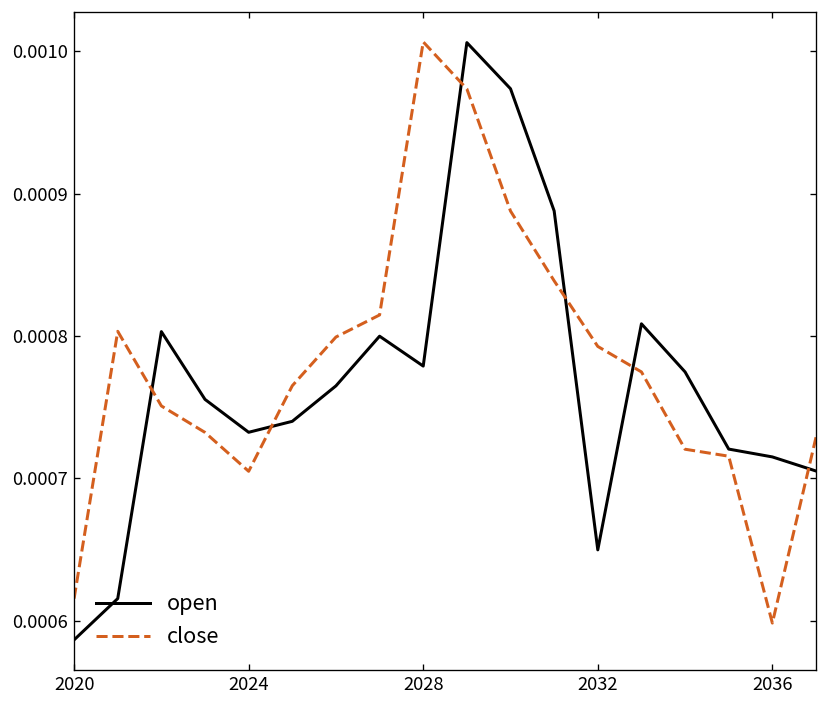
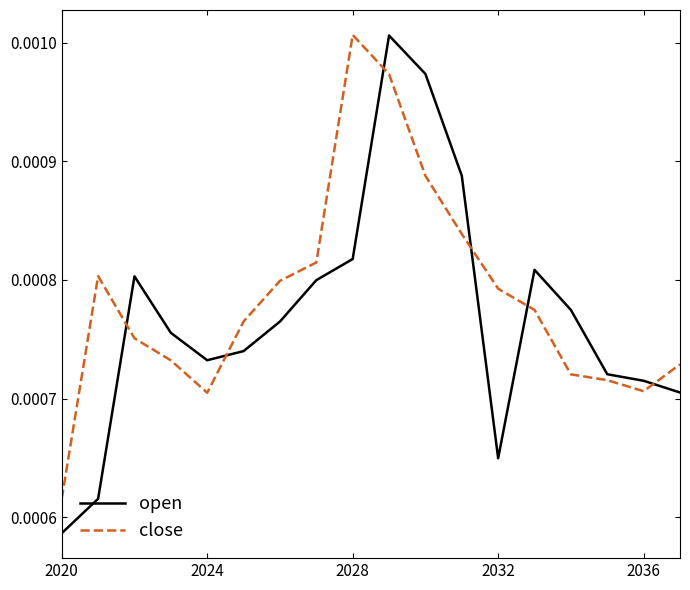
  {
    "open": {
      "2020": 0.000587,
      "2024": 0.000732,
-     "2028": 0.000779,
+     "2028": 0.000818,
      "2032": 0.000650,
      "2036": 0.000715
    },
    "close": {
      "2020": 0.000616,
      "2024": 0.000705,
      "2028": 0.001007,
      "2032": 0.000793,
-     "2036": 0.000598
+     "2036": 0.000706
    }
  }
